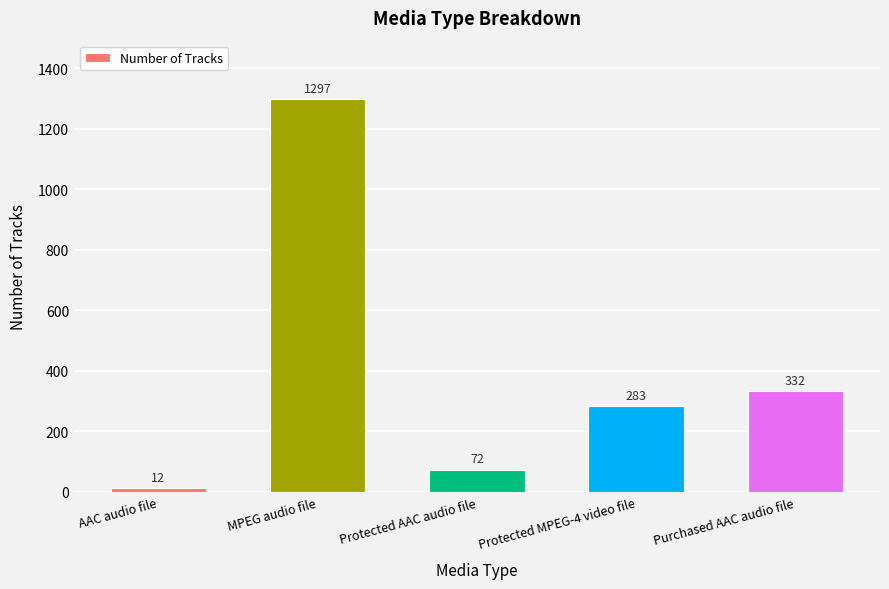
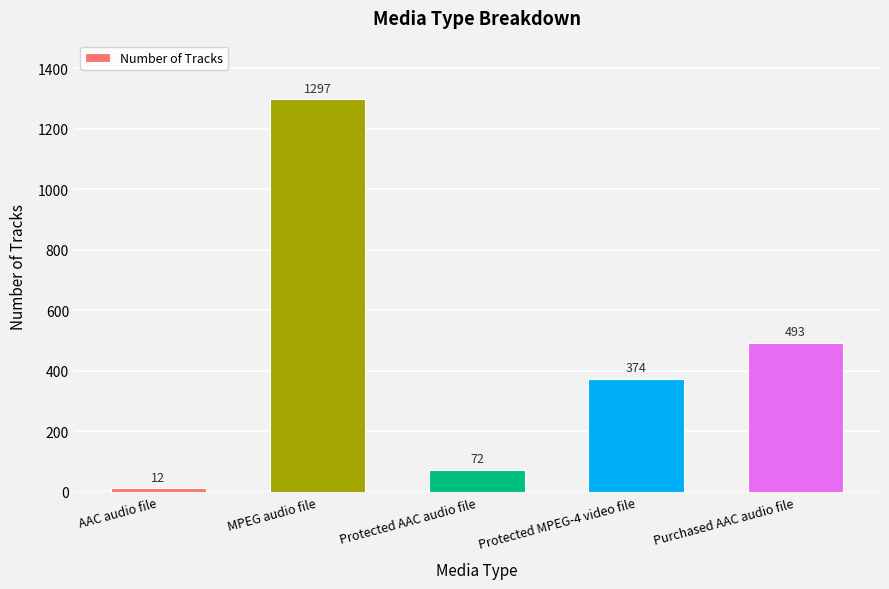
  {
    "AAC audio file": 12,
    "MPEG audio file": 1297,
    "Protected AAC audio file": 72,
-   "Protected MPEG-4 video file": 283,
-   "Purchased AAC audio file": 332
+   "Protected MPEG-4 video file": 374,
+   "Purchased AAC audio file": 493
  }
